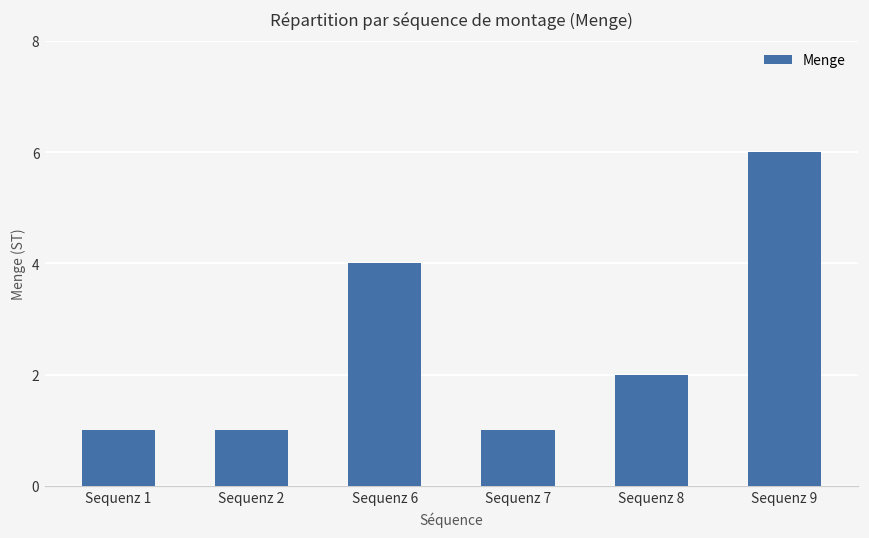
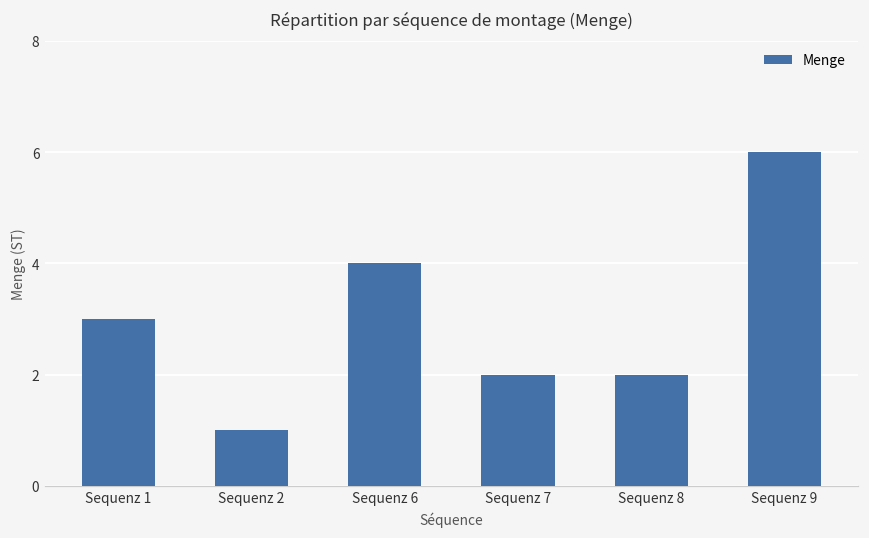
  {
-   "Sequenz 1": 1,
+   "Sequenz 1": 3,
    "Sequenz 2": 1,
    "Sequenz 6": 4,
-   "Sequenz 7": 1,
+   "Sequenz 7": 2,
    "Sequenz 8": 2,
    "Sequenz 9": 6
  }
